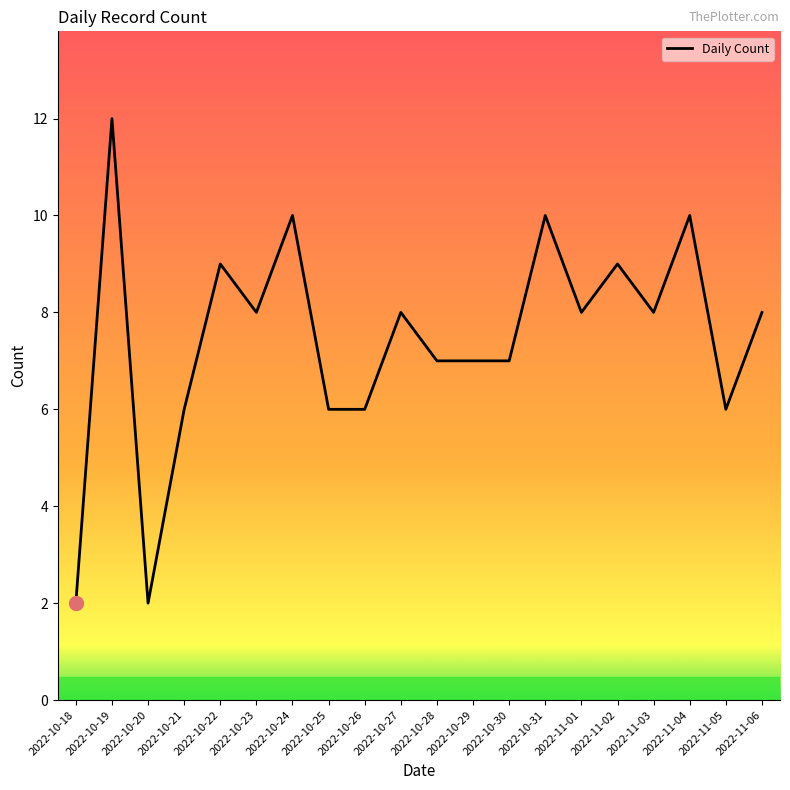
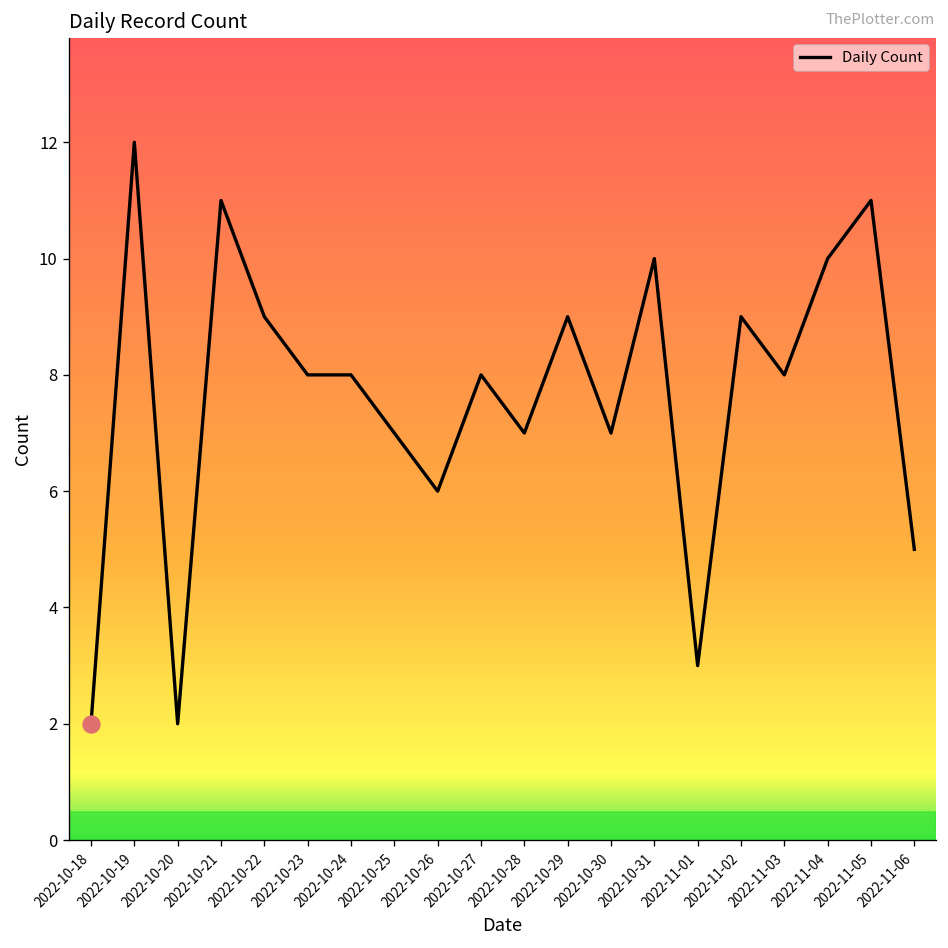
  {
    "Daily Count": {
      "2022-10-19": 12,
      "2022-10-20": 2,
-     "2022-10-21": 6,
+     "2022-10-21": 11,
      "2022-10-22": 9,
      "2022-10-23": 8,
-     "2022-10-24": 10,
-     "2022-10-25": 6,
+     "2022-10-24": 8,
+     "2022-10-25": 7,
      "2022-10-26": 6,
      "2022-10-27": 8,
      "2022-10-28": 7,
-     "2022-10-29": 7,
+     "2022-10-29": 9,
      "2022-10-30": 7,
      "2022-10-31": 10,
-     "2022-11-01": 8,
+     "2022-11-01": 3,
      "2022-11-02": 9,
      "2022-11-03": 8,
      "2022-11-04": 10,
-     "2022-11-05": 6,
-     "2022-11-06": 8
+     "2022-11-05": 11,
+     "2022-11-06": 5
    }
  }
